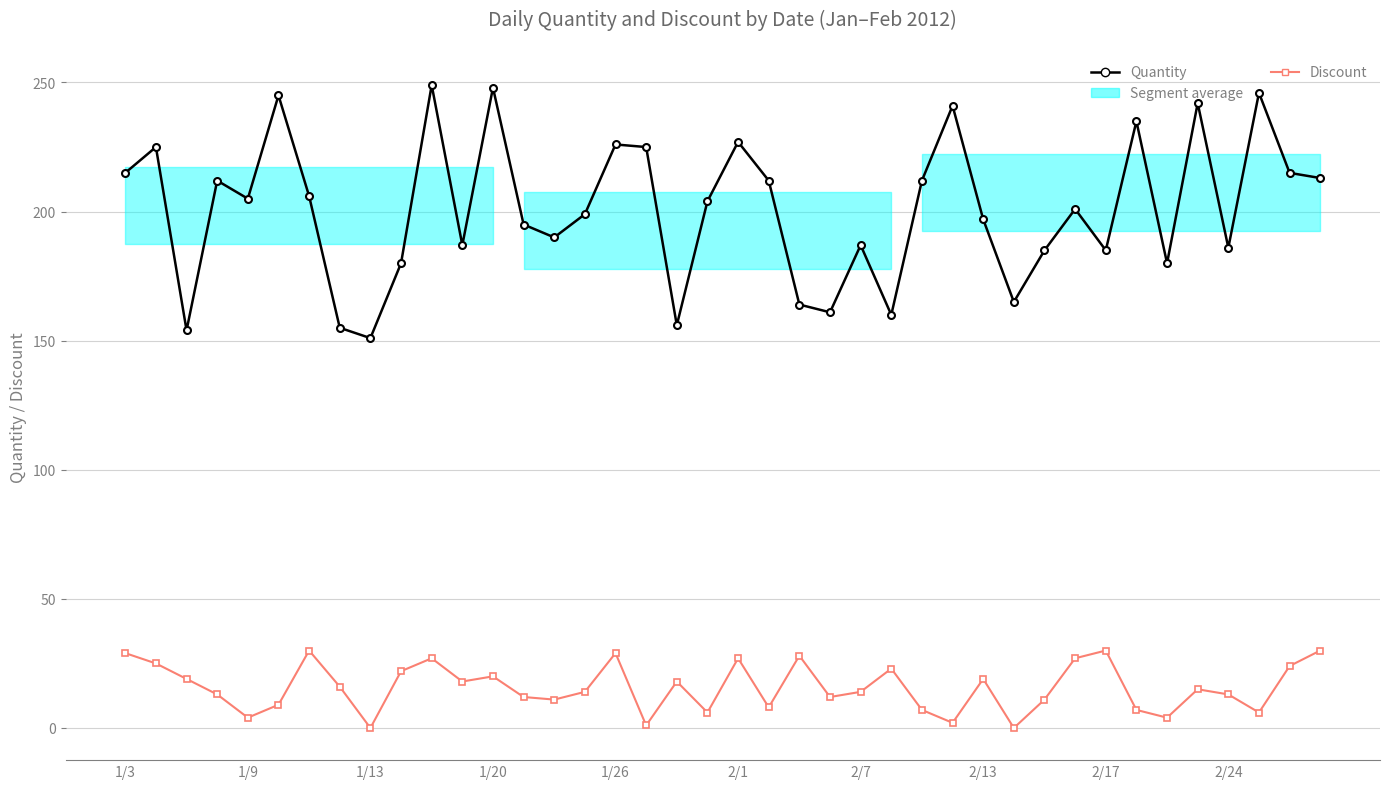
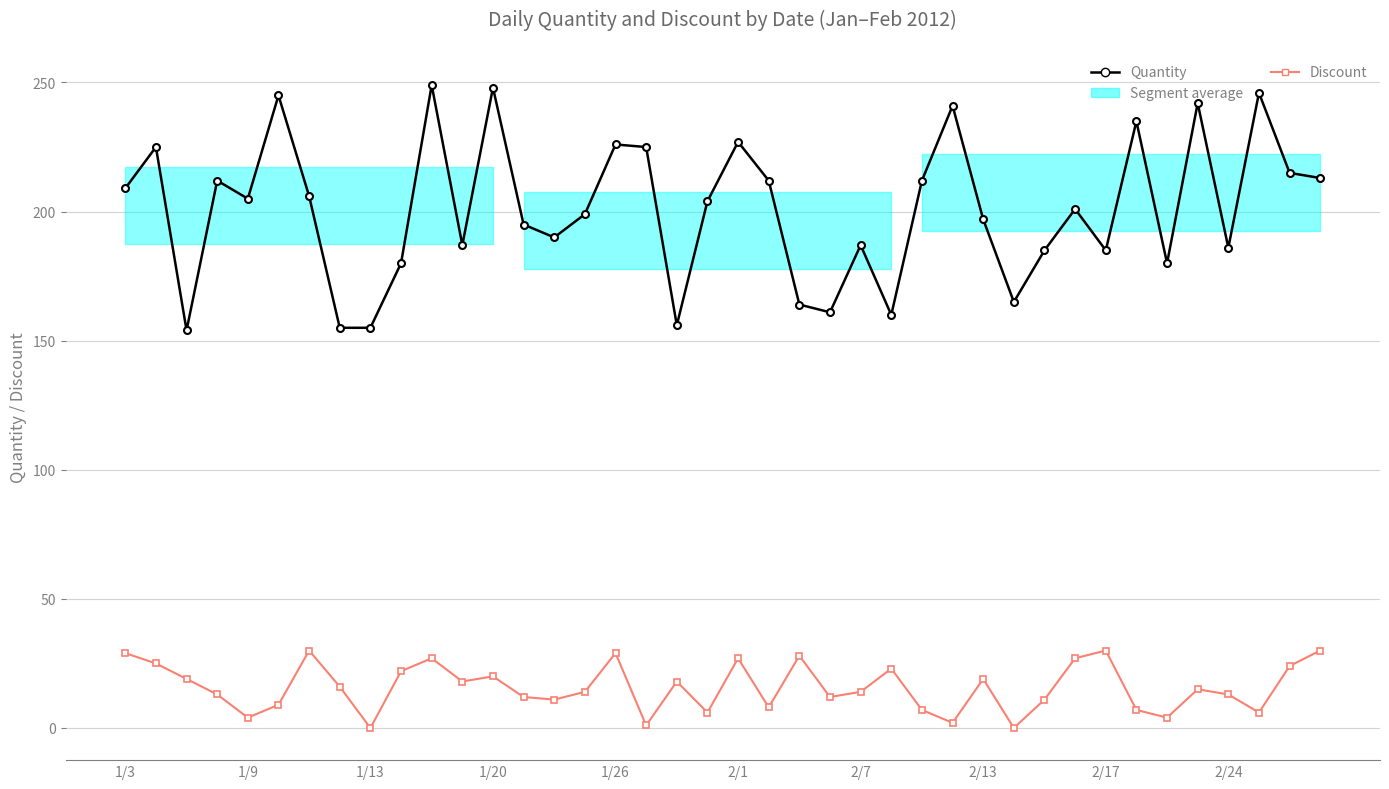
  {
    "Quantity": {
-     "1/3": 215,
+     "1/3": 209,
      "1/9": 205,
-     "1/13": 151,
+     "1/13": 155,
      "1/20": 248,
      "1/26": 226,
      "2/1": 227,
      "2/7": 187,
      "2/13": 197,
      "2/17": 185,
      "2/24": 186
    },
    "Discount": {
      "1/3": 29,
      "1/9": 4,
      "1/13": 0,
      "1/20": 20,
      "1/26": 29,
      "2/1": 27,
      "2/7": 14,
      "2/13": 19,
      "2/17": 30,
      "2/24": 13
    }
  }
